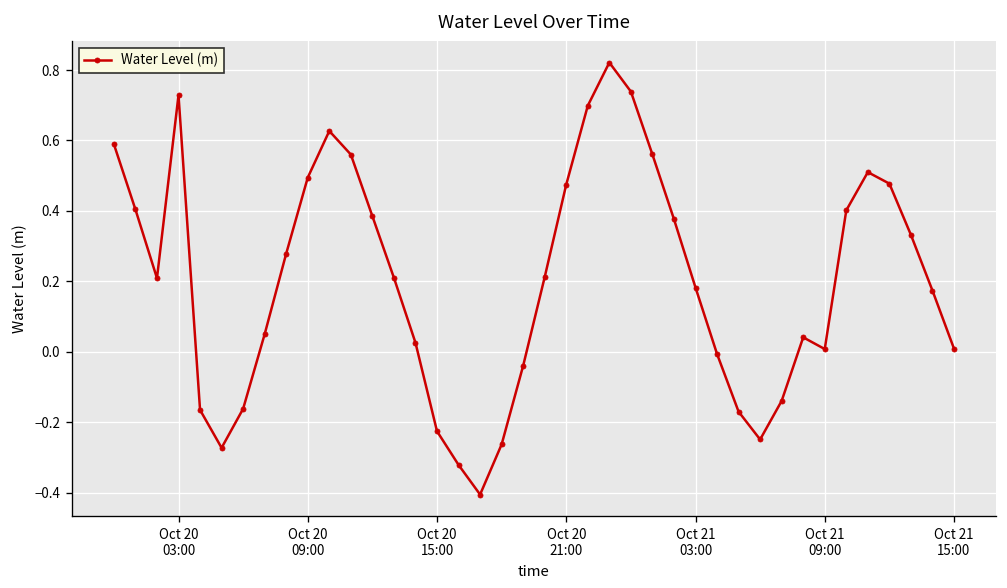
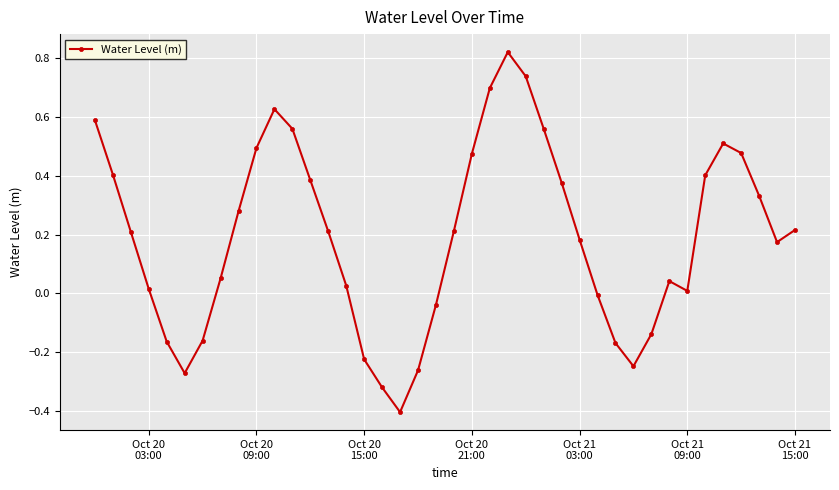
  {
-   "Oct 20 03:00": 0.73,
+   "Oct 20 03:00": 0.01,
    "Oct 20 09:00": 0.49,
    "Oct 20 15:00": -0.23,
    "Oct 20 21:00": 0.48,
    "Oct 21 03:00": 0.18,
    "Oct 21 09:00": 0.01,
-   "Oct 21 15:00": 0.01
+   "Oct 21 15:00": 0.22
  }
